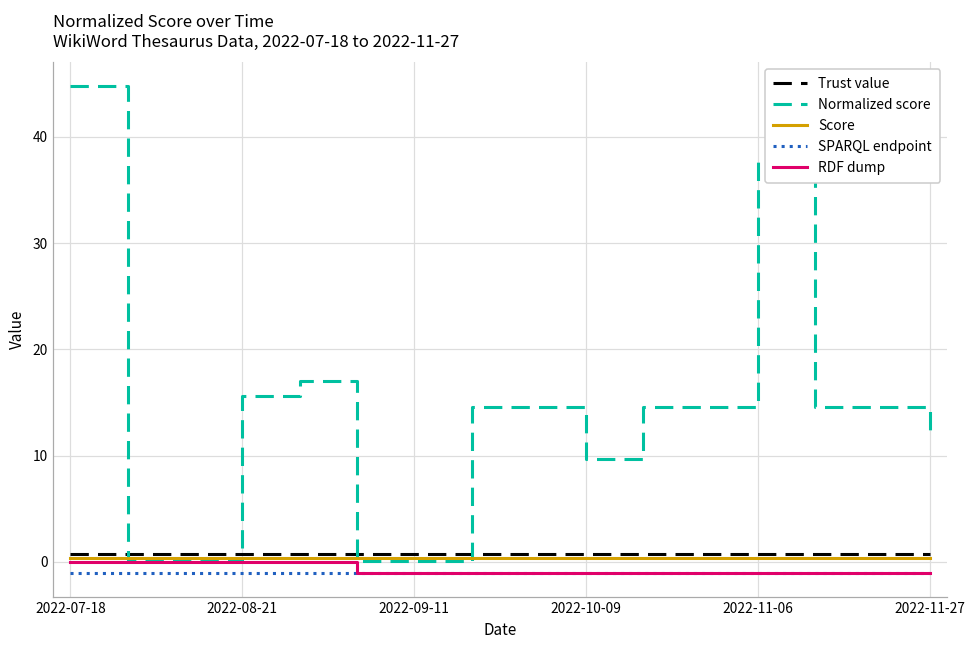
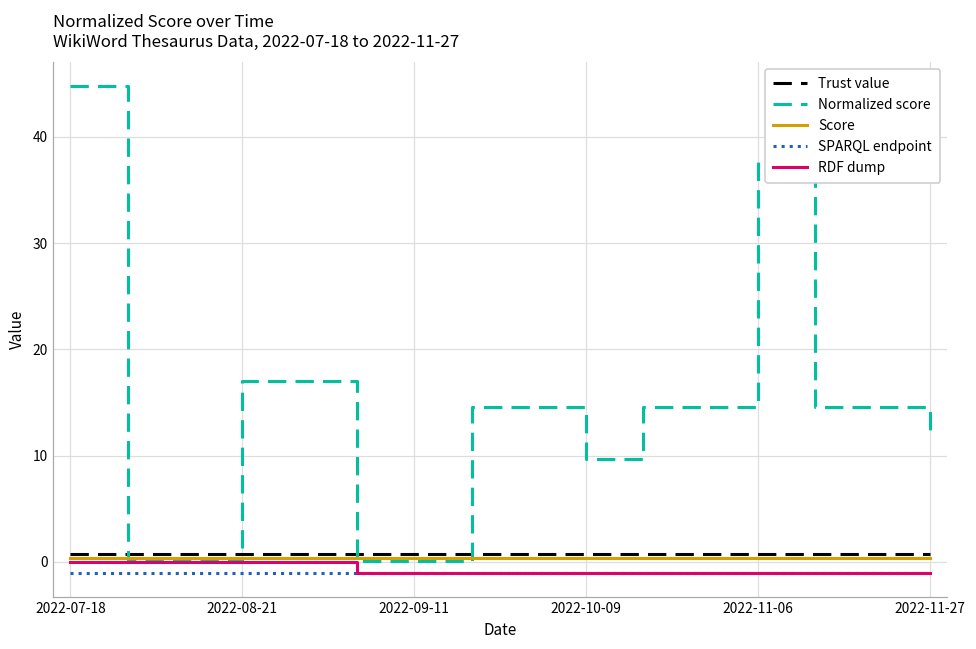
  {
    "Trust value": {
      "2022-07-18": 1,
      "2022-08-21": 1,
      "2022-09-11": 1,
      "2022-10-09": 1,
      "2022-11-06": 1,
      "2022-11-27": 1
    },
    "Normalized score": {
      "2022-07-18": 45,
-     "2022-08-21": 16,
+     "2022-08-21": 17,
      "2022-10-09": 10,
      "2022-11-06": 38,
      "2022-11-27": 12
    },
    "Score": {
      "2022-07-18": 0,
      "2022-08-21": 0,
      "2022-10-09": 0,
      "2022-11-06": 0,
      "2022-11-27": 0
    },
    "SPARQL endpoint": {
      "2022-07-18": -1,
      "2022-08-21": -1
    },
    "RDF dump": {
      "2022-07-18": 0,
      "2022-08-21": 0
    }
  }
